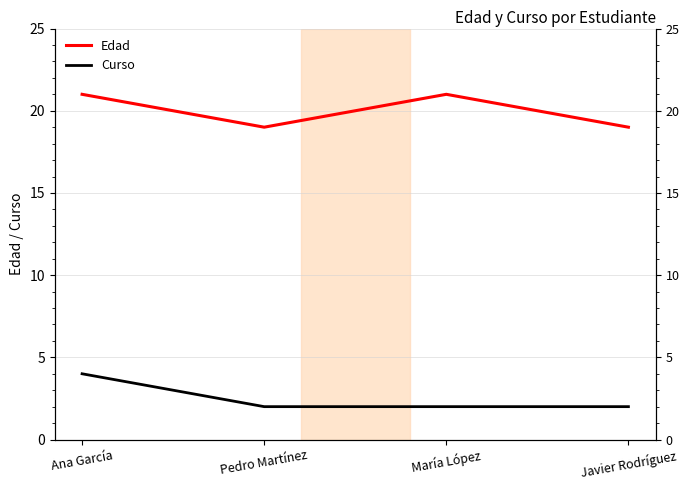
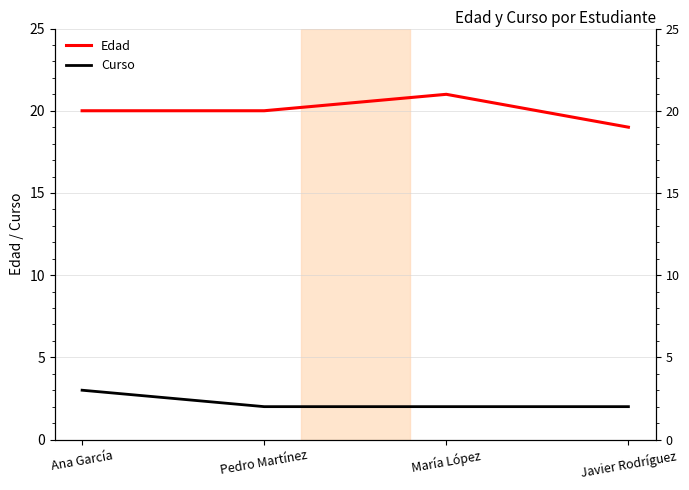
  {
    "Edad": {
-     "Ana García": 21,
-     "Pedro Martínez": 19,
+     "Ana García": 20,
+     "Pedro Martínez": 20,
      "María López": 21,
      "Javier Rodríguez": 19
    },
    "Curso": {
-     "Ana García": 4,
+     "Ana García": 3,
      "Pedro Martínez": 2,
      "María López": 2,
      "Javier Rodríguez": 2
    }
  }
